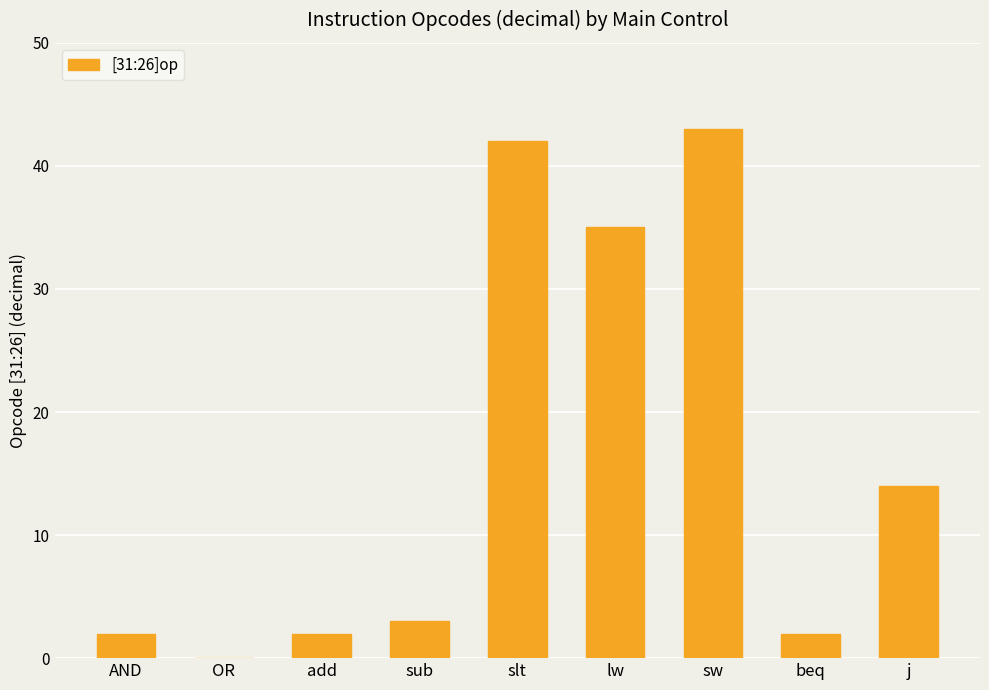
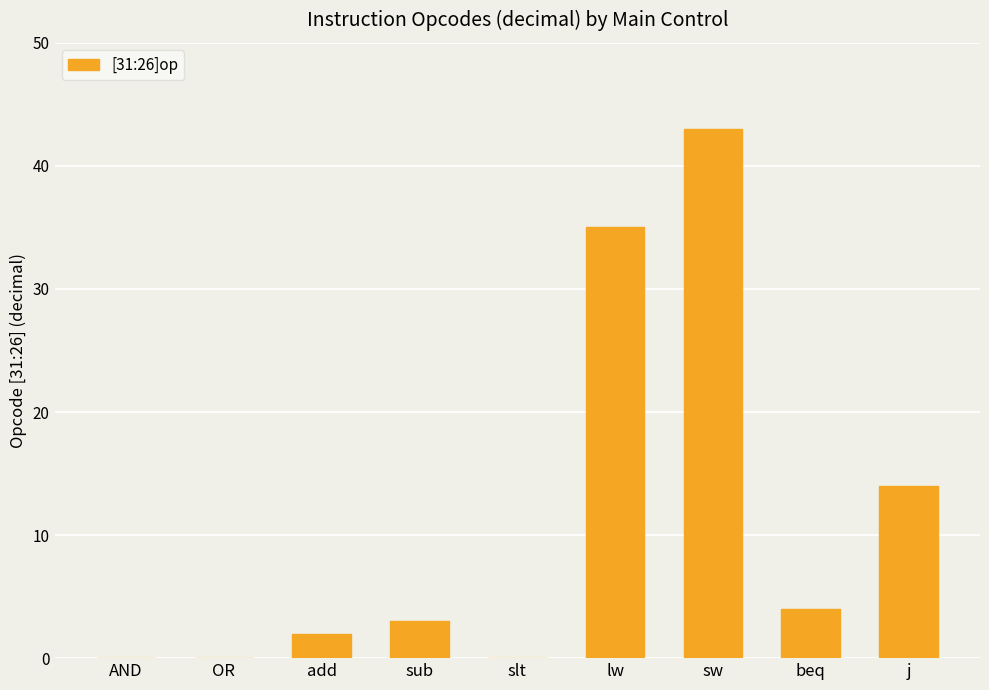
  {
-   "AND": 2,
+   "AND": 0,
    "OR": 0,
    "add": 2,
    "sub": 3,
-   "slt": 42,
+   "slt": 0,
    "lw": 35,
    "sw": 43,
-   "beq": 2,
+   "beq": 4,
    "j": 14
  }
